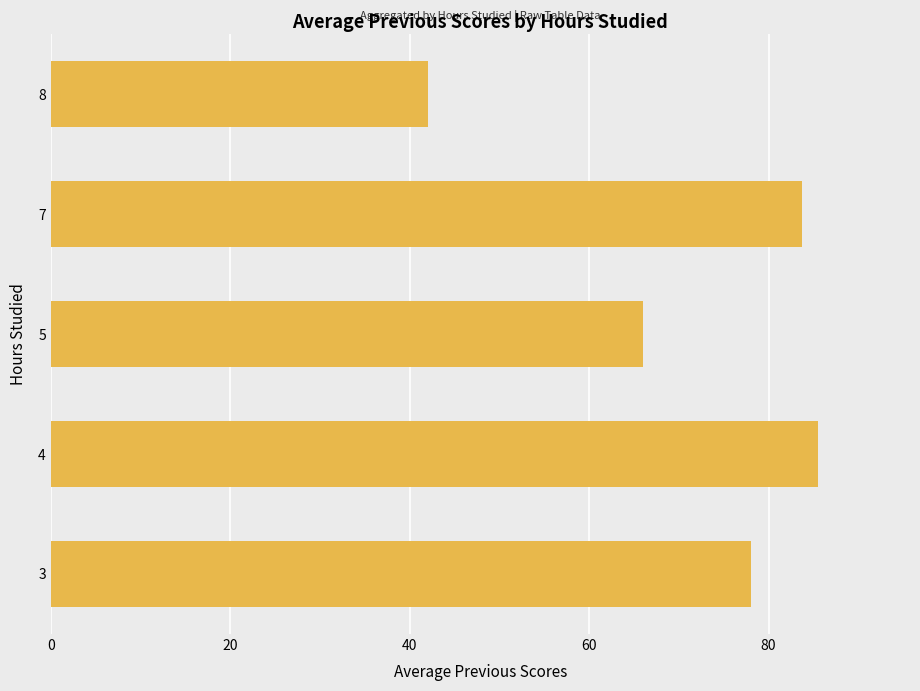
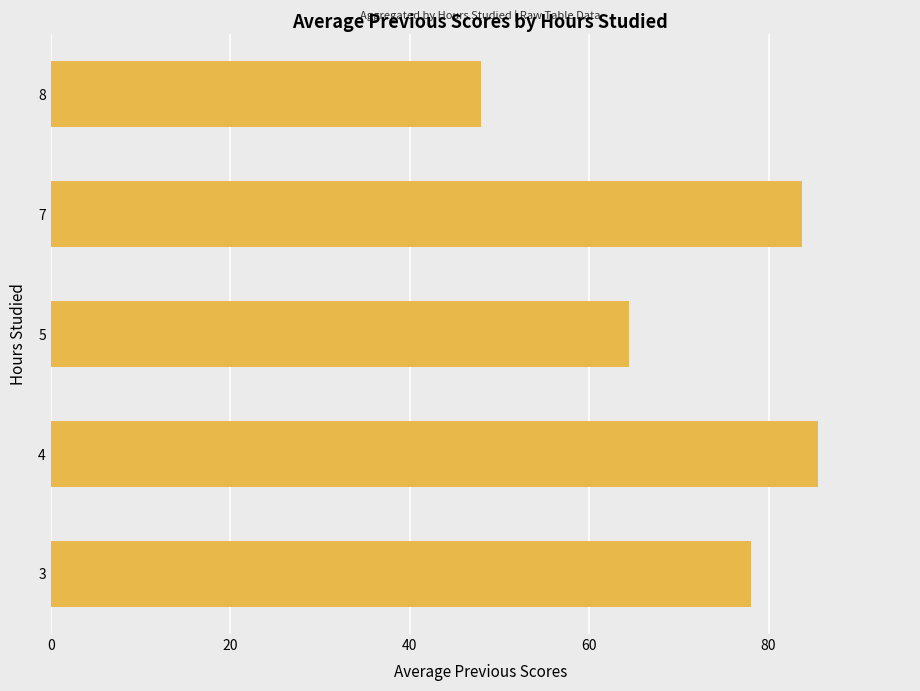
  {
-   "8": 42,
+   "8": 48,
    "7": 84,
-   "5": 66,
+   "5": 65,
    "4": 86,
    "3": 78
  }
